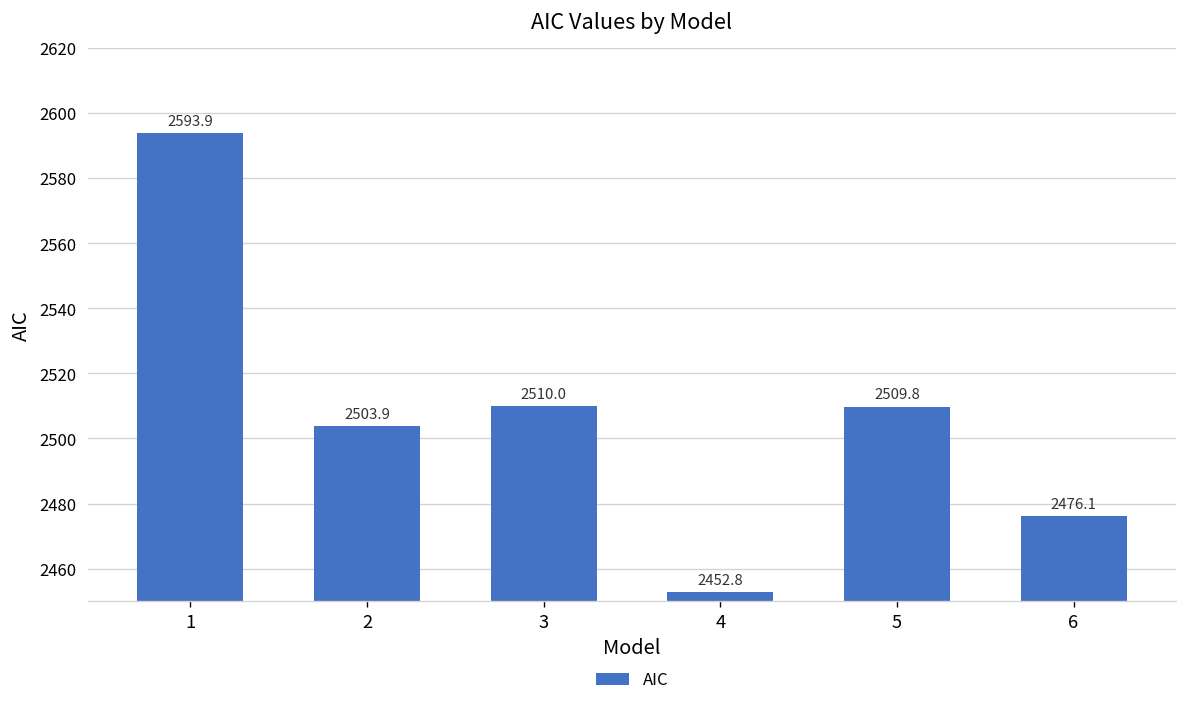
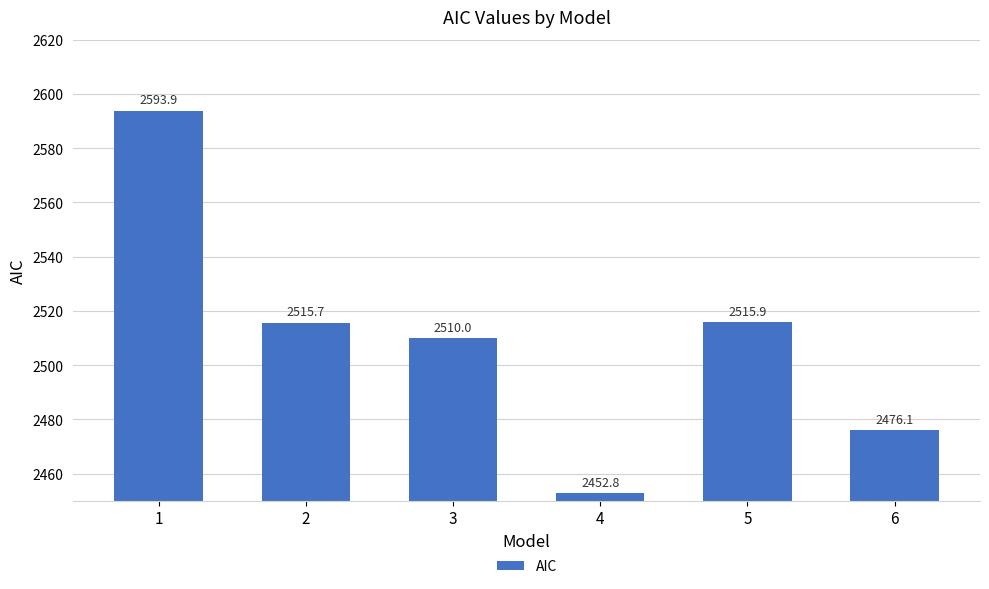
  {
    "1": 2593.9,
-   "2": 2503.9,
+   "2": 2515.7,
    "3": 2510.0,
    "4": 2452.8,
-   "5": 2509.8,
+   "5": 2515.9,
    "6": 2476.1
  }
